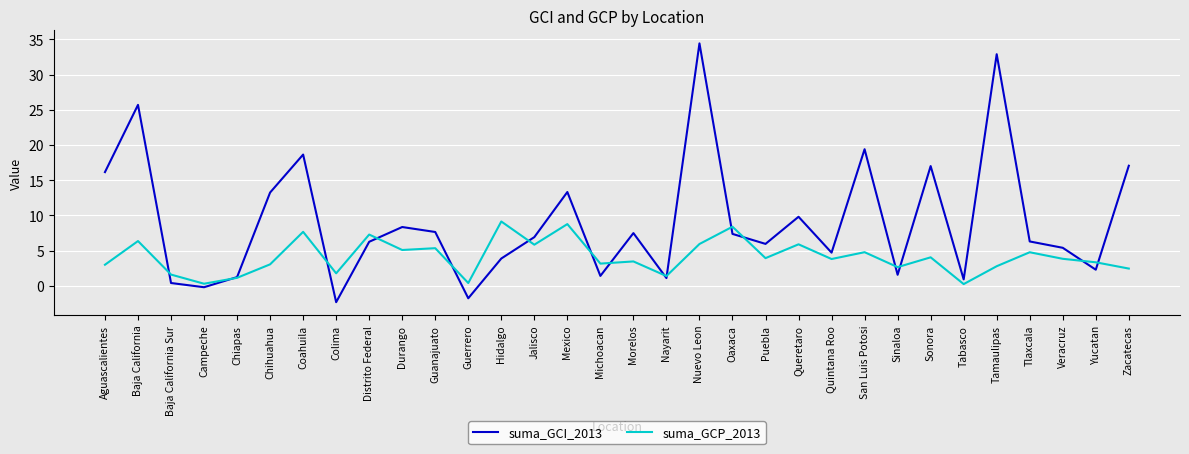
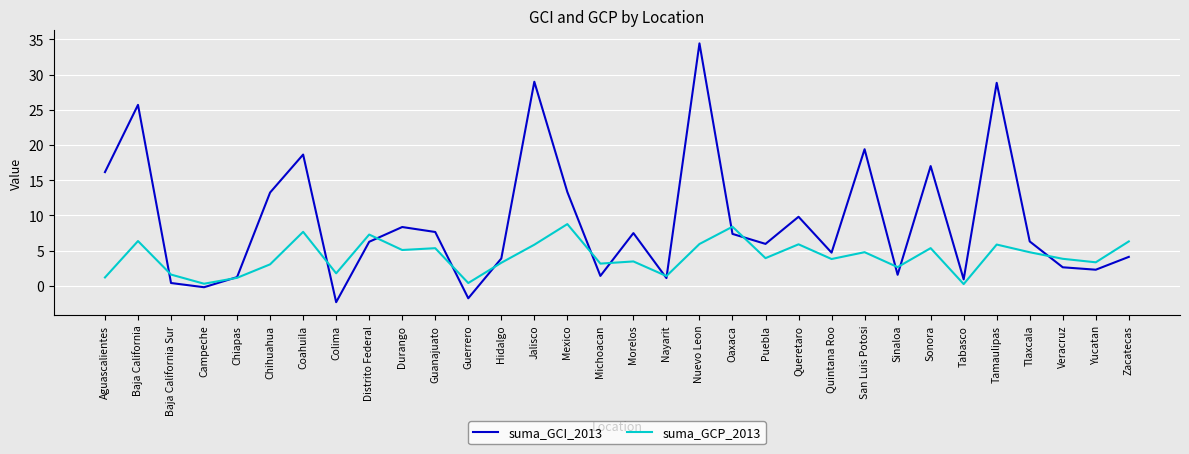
  {
    "suma_GCI_2013": {
      "Aguascalientes": 16,
      "Baja California": 26,
      "Baja California Sur": 0,
      "Campeche": 0,
      "Chihuahua": 13,
      "Coahuila": 19,
      "Colima": -2,
      "Distrito Federal": 6,
      "Durango": 8,
      "Guanajuato": 8,
      "Guerrero": -2,
      "Hidalgo": 4,
-     "Jalisco": 7,
+     "Jalisco": 29,
      "Mexico": 13,
      "Michoacan": 1,
      "Morelos": 7,
      "Nuevo Leon": 34,
      "Oaxaca": 7,
      "Puebla": 6,
      "Queretaro": 10,
      "Quintana Roo": 5,
      "San Luis Potosi": 19,
      "Sinaloa": 2,
      "Sonora": 17,
      "Tabasco": 1,
-     "Tamaulipas": 33,
+     "Tamaulipas": 29,
      "Tlaxcala": 6,
-     "Veracruz": 5,
+     "Veracruz": 3,
      "Yucatan": 2,
-     "Zacatecas": 17
+     "Zacatecas": 4
    },
    "suma_GCP_2013": {
-     "Aguascalientes": 3,
+     "Aguascalientes": 1,
      "Baja California": 6,
      "Baja California Sur": 2,
      "Campeche": 0,
      "Chihuahua": 3,
      "Coahuila": 8,
      "Colima": 2,
      "Distrito Federal": 7,
      "Durango": 5,
      "Guanajuato": 5,
      "Guerrero": 0,
-     "Hidalgo": 9,
+     "Hidalgo": 3,
      "Jalisco": 6,
      "Mexico": 9,
      "Michoacan": 3,
      "Morelos": 3,
      "Nuevo Leon": 6,
      "Oaxaca": 8,
      "Puebla": 4,
      "Queretaro": 6,
      "Quintana Roo": 4,
      "San Luis Potosi": 5,
      "Sinaloa": 3,
-     "Sonora": 4,
+     "Sonora": 5,
      "Tabasco": 0,
-     "Tamaulipas": 3,
+     "Tamaulipas": 6,
      "Tlaxcala": 5,
      "Veracruz": 4,
      "Yucatan": 3,
-     "Zacatecas": 2
+     "Zacatecas": 6
    }
  }
